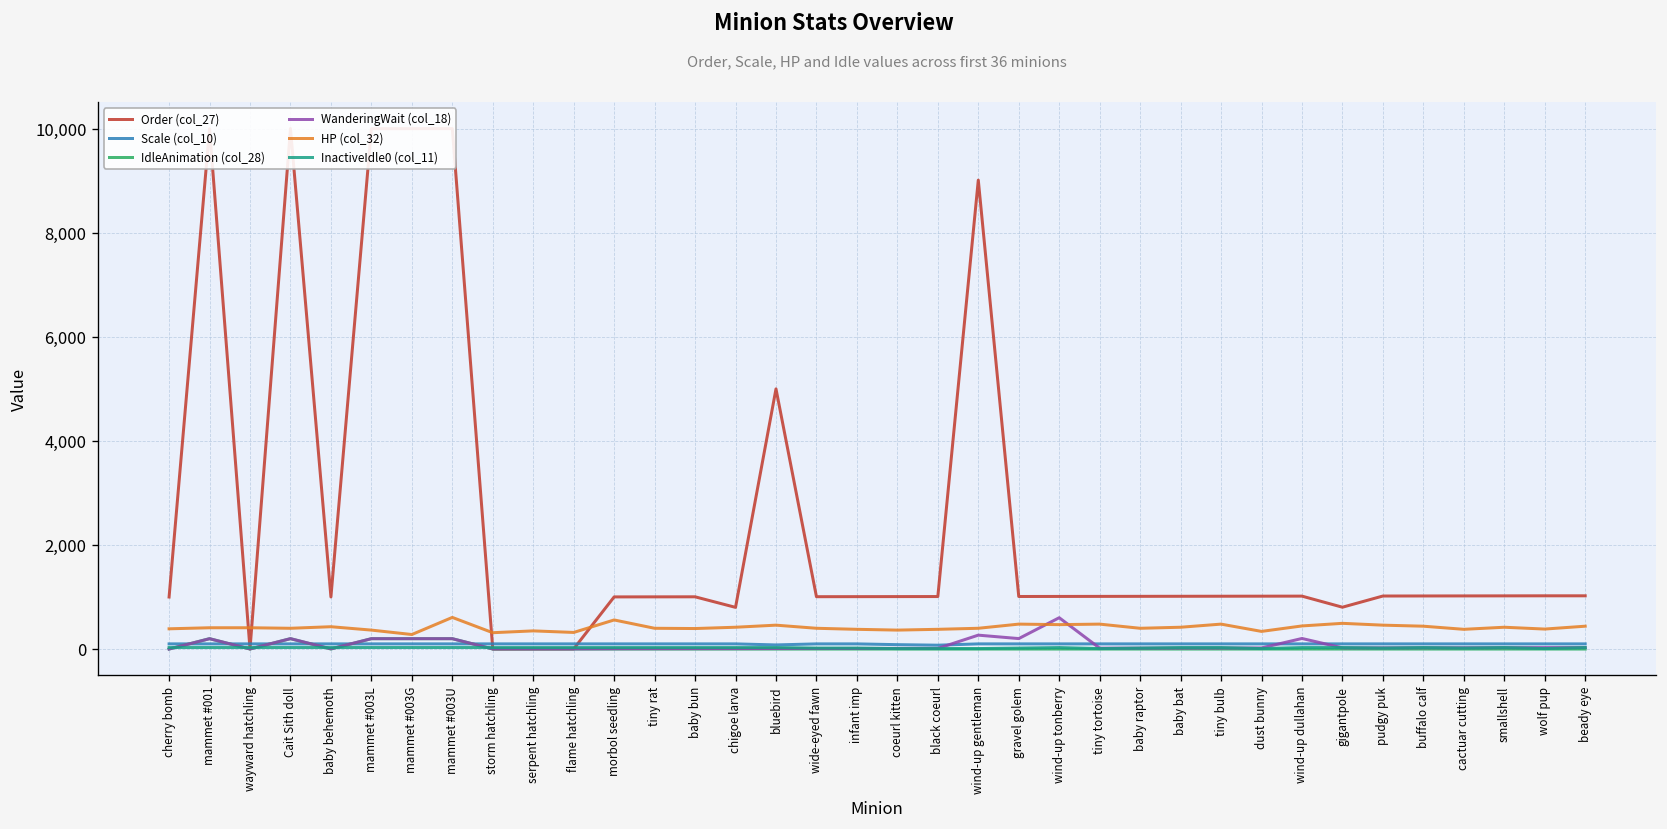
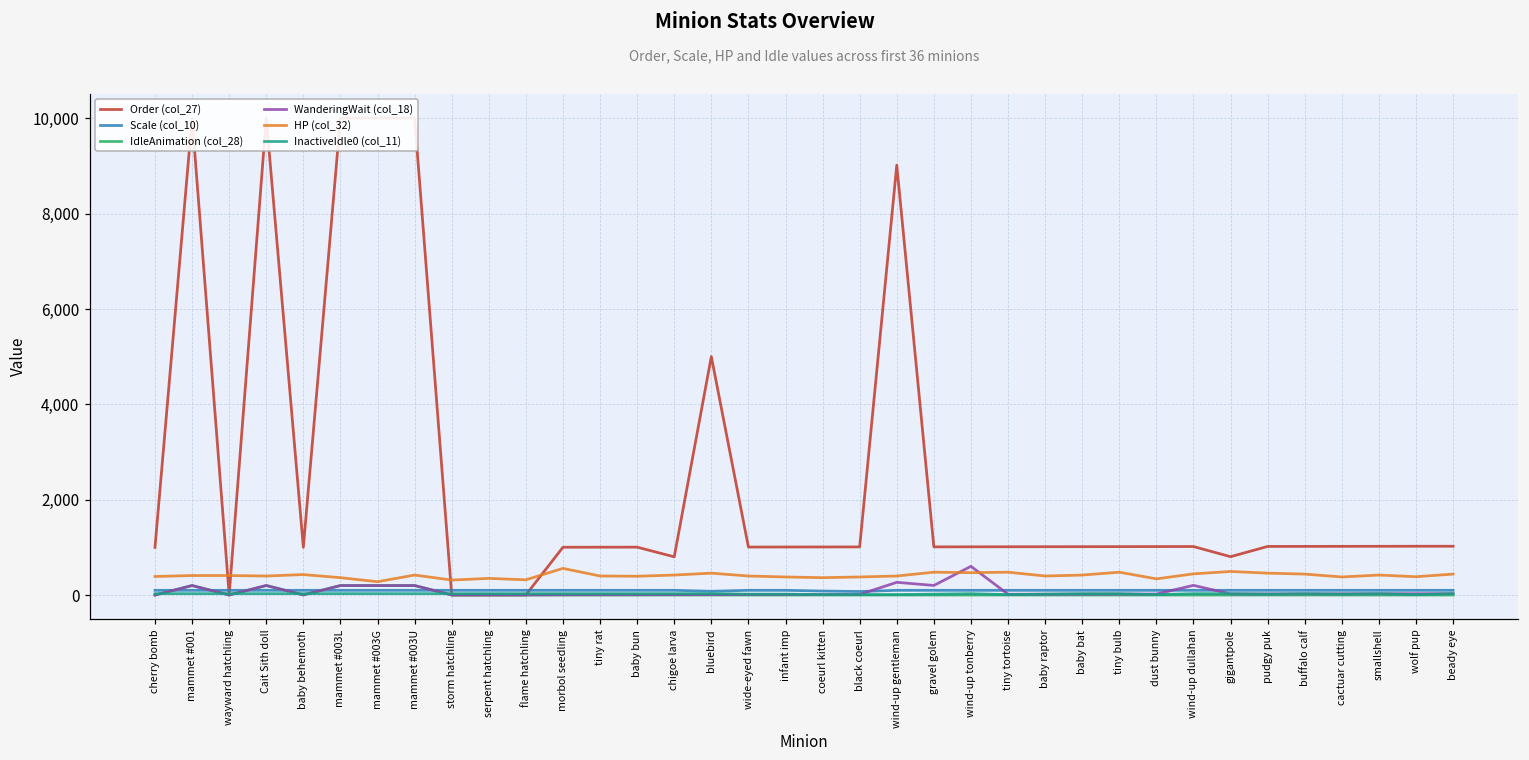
  {
    "Order (col_27)": {
      "cherry bomb": "1,000",
      "baby behemoth": "1,000",
      "morbol seedling": "1,000",
      "tiny rat": "1,000",
      "baby bun": "1,000",
      "chigoe larva": "800",
      "bluebird": "5,000",
      "wide-eyed fawn": "1,000",
      "infant imp": "1,000",
      "coeurl kitten": "1,000",
      "black coeurl": "1,000",
      "wind-up gentleman": "9,000",
      "gravel golem": "1,000",
      "wind-up tonberry": "1,000",
      "tiny tortoise": "1,000",
      "baby raptor": "1,000",
      "baby bat": "1,000",
      "tiny bulb": "1,000",
      "dust bunny": "1,000",
      "wind-up dullahan": "1,000",
      "gigantpole": "800",
      "pudgy puk": "1,000",
      "buffalo calf": "1,000",
      "cactuar cutting": "1,000",
      "smallshell": "1,000",
      "wolf pup": "1,000",
      "beady eye": "1,000"
    },
    "Scale (col_10)": {
      "cherry bomb": "100",
      "mammet #001": "100",
      "wayward hatchling": "100",
      "Cait Sith doll": "100",
      "baby behemoth": "100",
      "mammet #003L": "100",
      "mammet #003G": "100",
      "mammet #003U": "100",
      "storm hatchling": "100",
      "serpent hatchling": "100",
      "flame hatchling": "100",
      "morbol seedling": "100",
      "tiny rat": "100",
      "baby bun": "100",
      "chigoe larva": "100",
      "wide-eyed fawn": "100",
      "infant imp": "100",
      "coeurl kitten": "100",
      "black coeurl": "100",
      "wind-up gentleman": "100",
      "gravel golem": "100",
      "wind-up tonberry": "100",
      "tiny tortoise": "100",
      "baby raptor": "100",
      "baby bat": "100",
      "tiny bulb": "100",
      "dust bunny": "100",
      "wind-up dullahan": "100",
      "gigantpole": "100",
      "pudgy puk": "100",
      "buffalo calf": "100",
      "cactuar cutting": "100",
      "smallshell": "100",
      "wolf pup": "100",
      "beady eye": "100"
    },
    "WanderingWait (col_18)": {
      "wind-up gentleman": "300",
      "gravel golem": "200",
      "wind-up tonberry": "600",
      "wind-up dullahan": "200"
    },
    "HP (col_32)": {
      "cherry bomb": "400",
      "mammet #001": "400",
      "wayward hatchling": "400",
      "Cait Sith doll": "400",
      "baby behemoth": "400",
      "mammet #003L": "400",
      "mammet #003G": "300",
-     "mammet #003U": "600",
+     "mammet #003U": "400",
      "storm hatchling": "300",
      "serpent hatchling": "400",
      "flame hatchling": "300",
      "morbol seedling": "600",
      "tiny rat": "400",
      "baby bun": "400",
      "chigoe larva": "400",
      "bluebird": "500",
      "wide-eyed fawn": "400",
      "infant imp": "400",
      "coeurl kitten": "400",
      "black coeurl": "400",
      "wind-up gentleman": "400",
      "gravel golem": "500",
      "wind-up tonberry": "500",
      "tiny tortoise": "500",
      "baby raptor": "400",
      "baby bat": "400",
      "tiny bulb": "500",
      "dust bunny": "300",
      "wind-up dullahan": "400",
      "gigantpole": "500",
      "pudgy puk": "500",
      "buffalo calf": "400",
      "cactuar cutting": "400",
      "smallshell": "400",
      "wolf pup": "400",
      "beady eye": "400"
    }
  }
